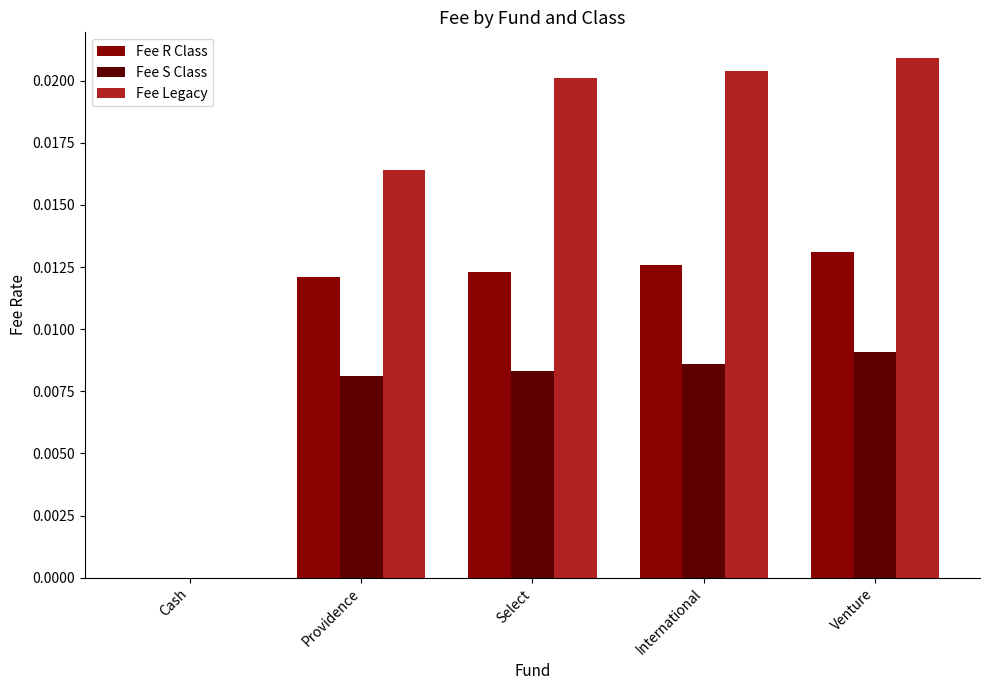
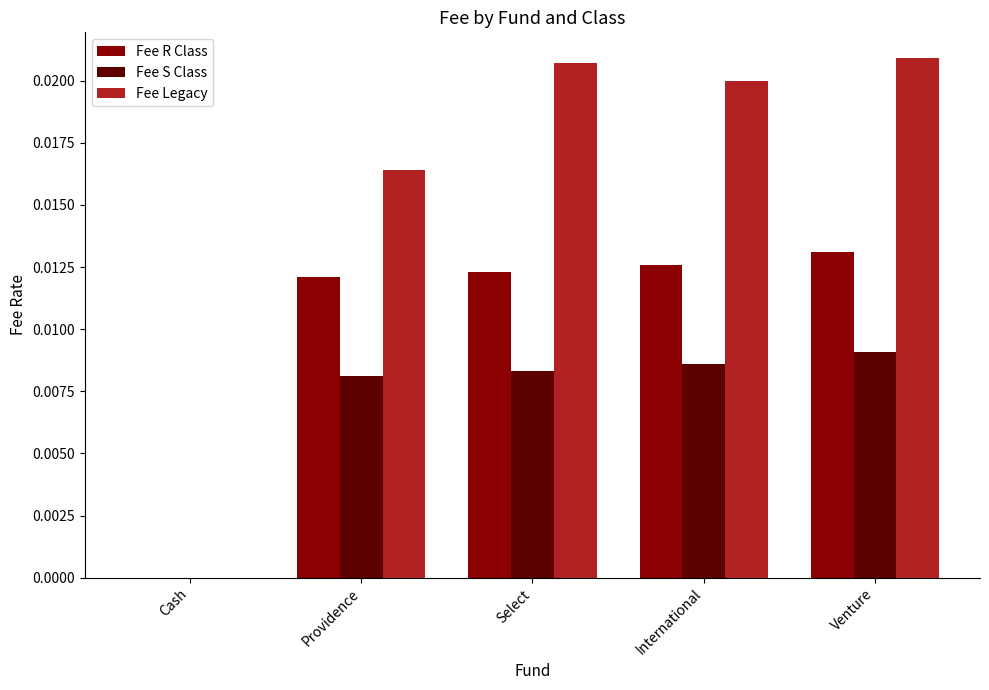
  {
    "Fee Legacy": {
      "Cash": 0.0000,
      "Providence": 0.0164,
-     "Select": 0.0201,
-     "International": 0.0204,
+     "Select": 0.0207,
+     "International": 0.0200,
      "Venture": 0.0209
    }
  }
